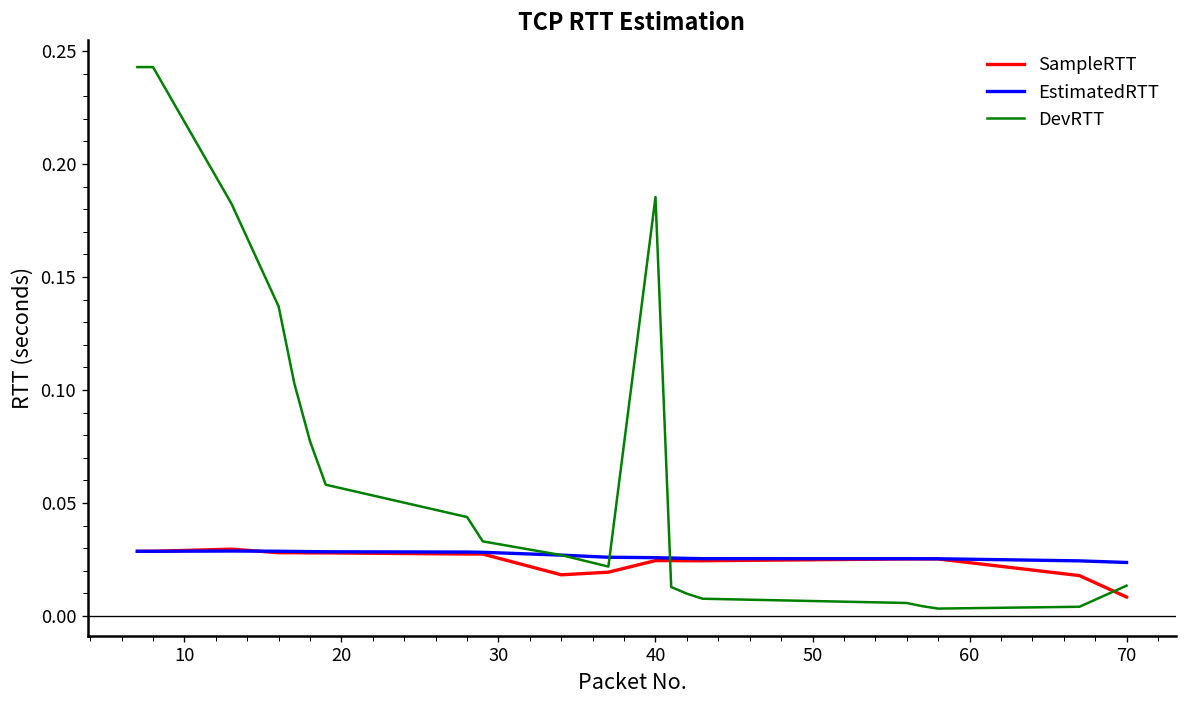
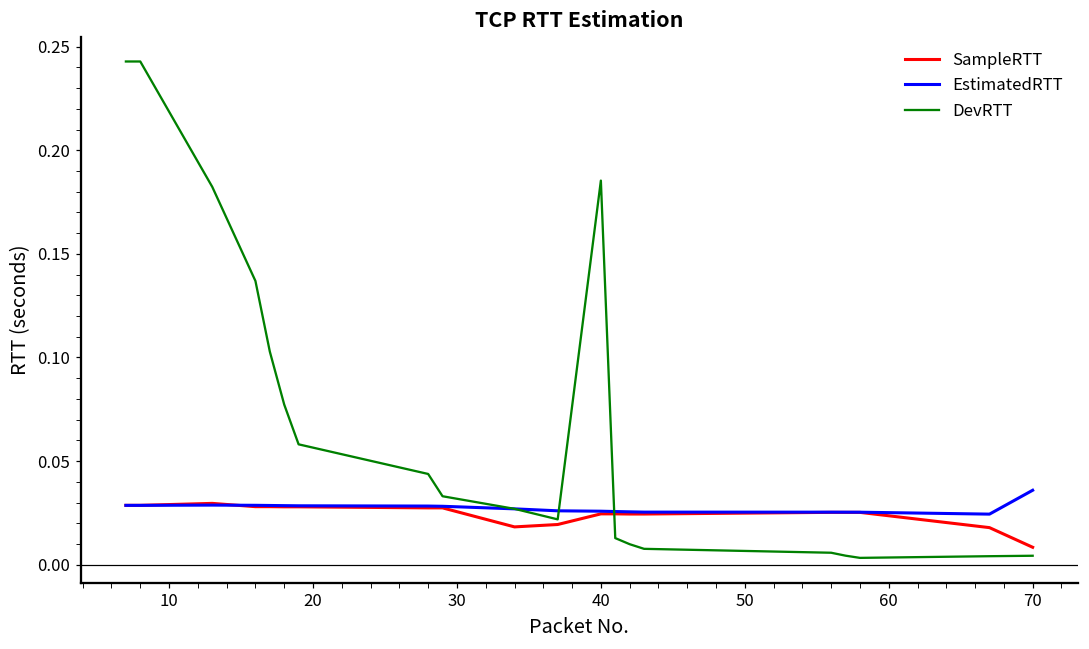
  {
    "SampleRTT": {
      "70": 0.008
    },
    "EstimatedRTT": {
-     "70": 0.024
+     "70": 0.036
    },
    "DevRTT": {
      "40": 0.185,
-     "70": 0.013
+     "70": 0.004
    }
  }
